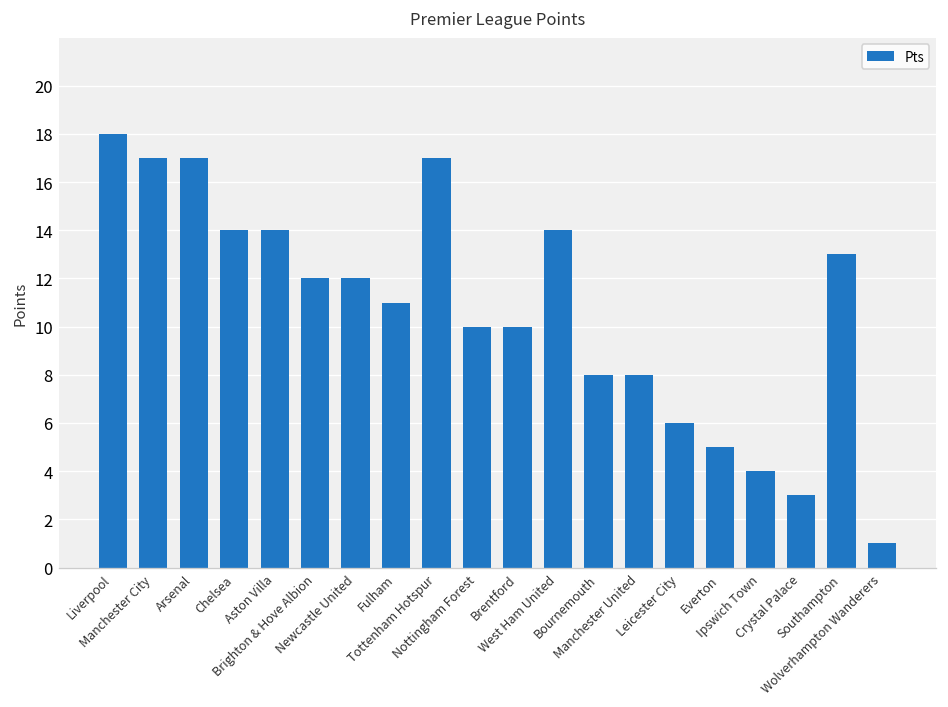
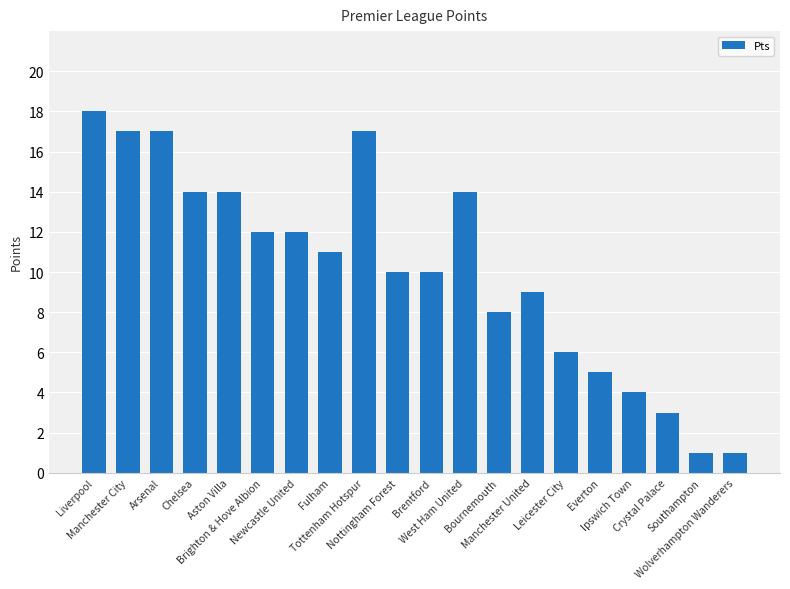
  {
    "Liverpool": 18,
    "Manchester City": 17,
    "Arsenal": 17,
    "Chelsea": 14,
    "Aston Villa": 14,
    "Brighton & Hove Albion": 12,
    "Newcastle United": 12,
    "Fulham": 11,
    "Tottenham Hotspur": 17,
    "Nottingham Forest": 10,
    "Brentford": 10,
    "West Ham United": 14,
    "Bournemouth": 8,
-   "Manchester United": 8,
+   "Manchester United": 9,
    "Leicester City": 6,
    "Everton": 5,
    "Ipswich Town": 4,
    "Crystal Palace": 3,
-   "Southampton": 13,
+   "Southampton": 1,
    "Wolverhampton Wanderers": 1
  }
